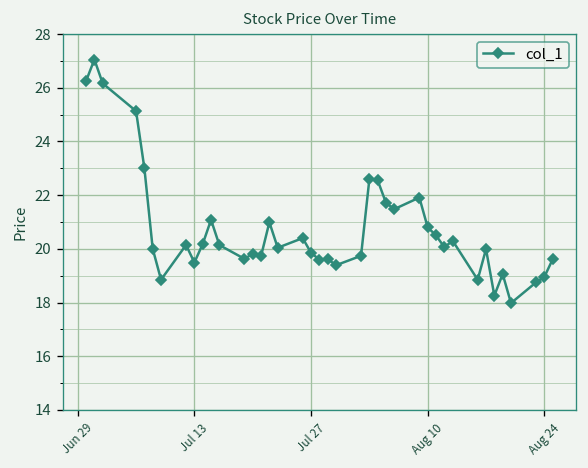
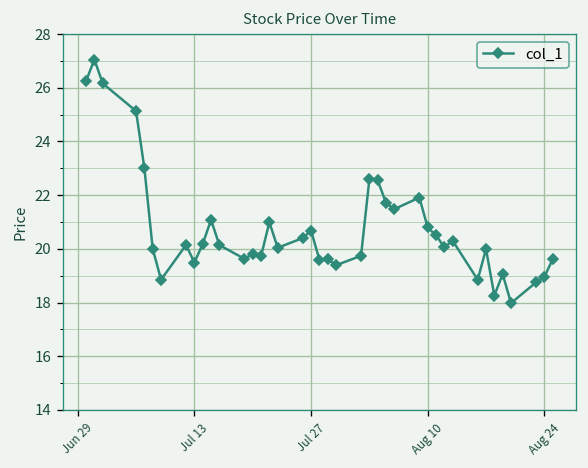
  {
    "Jul 13": 19.5,
-   "Jul 27": 19.9,
+   "Jul 27": 20.7,
    "Aug 10": 20.8,
    "Aug 24": 19.0
  }
